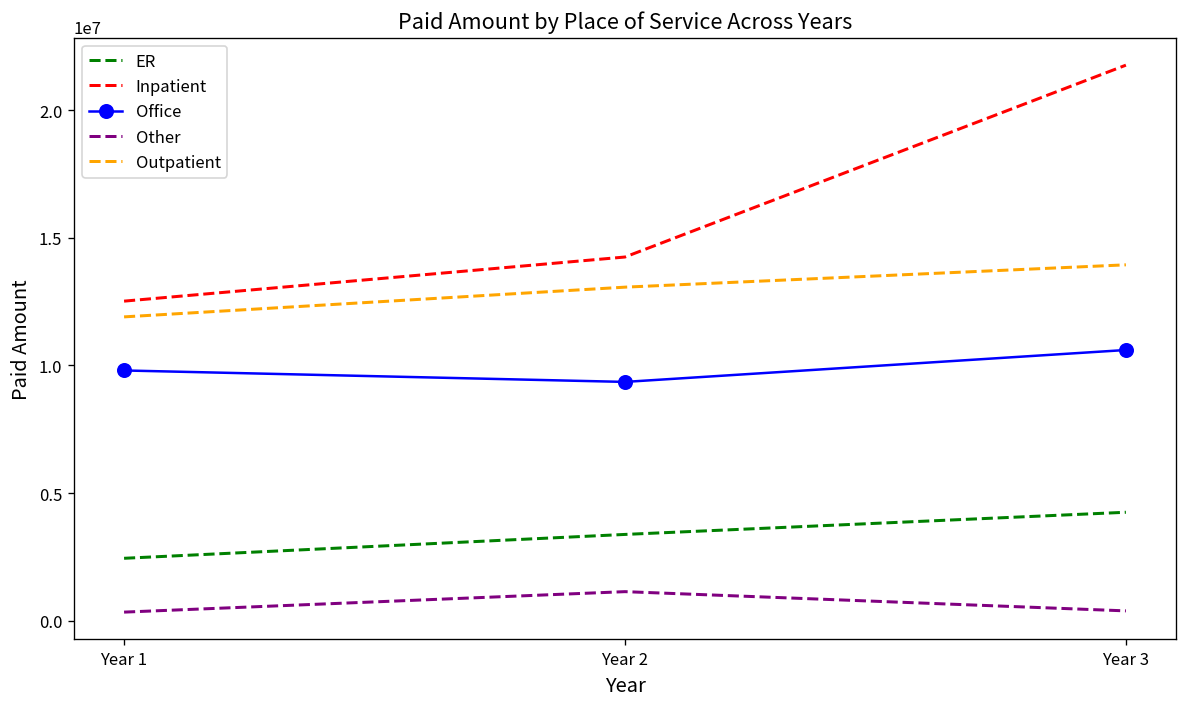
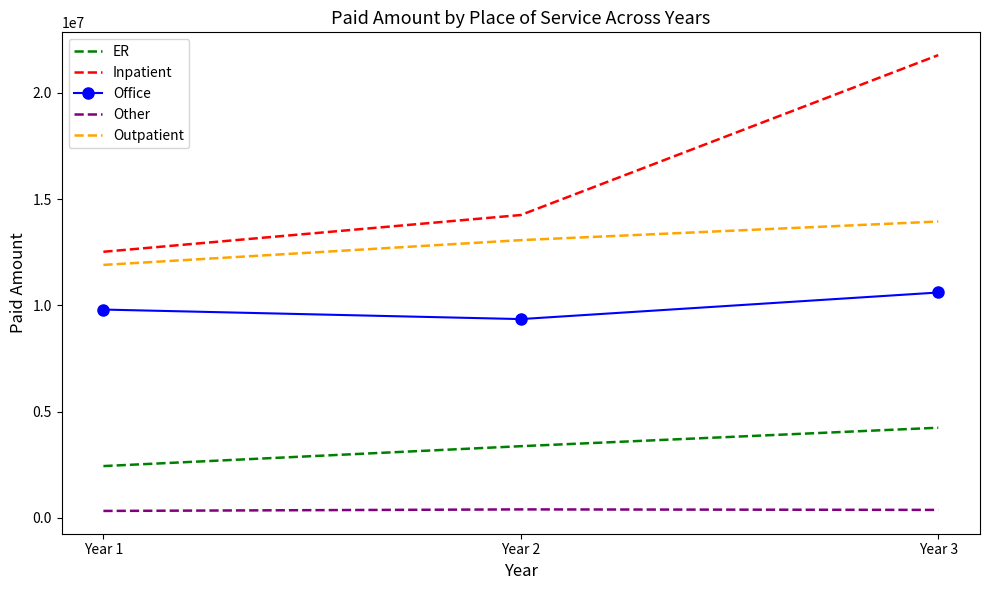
  {
    "ER": {
      "Year 1": 2400000,
      "Year 2": 3400000,
      "Year 3": 4200000
    },
    "Inpatient": {
      "Year 1": 12500000,
      "Year 2": 14300000,
      "Year 3": 21800000
    },
    "Office": {
      "Year 1": 9800000,
      "Year 2": 9400000,
      "Year 3": 10600000
    },
    "Other": {
      "Year 1": 300000,
-     "Year 2": 1100000,
+     "Year 2": 400000,
      "Year 3": 400000
    },
    "Outpatient": {
      "Year 1": 11900000,
      "Year 2": 13100000,
      "Year 3": 13900000
    }
  }
